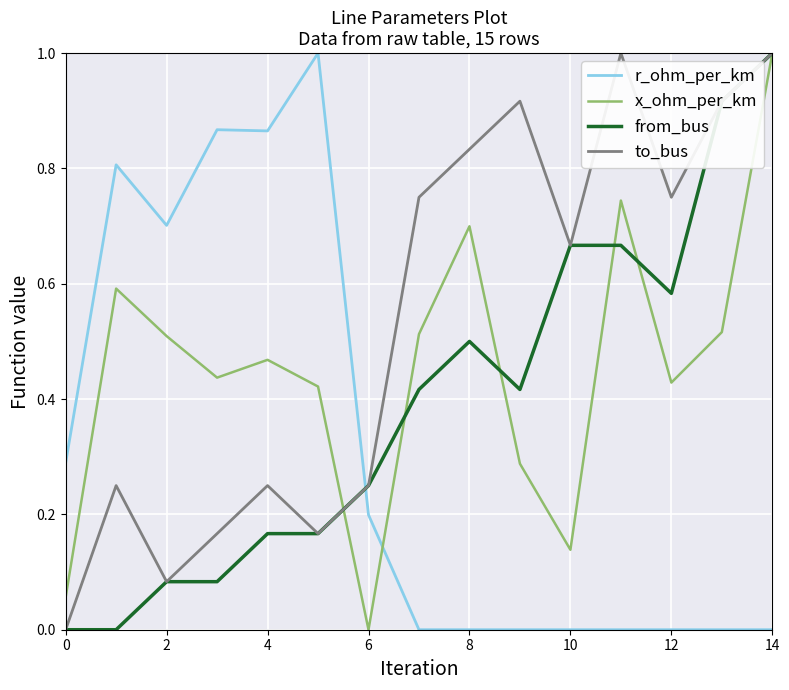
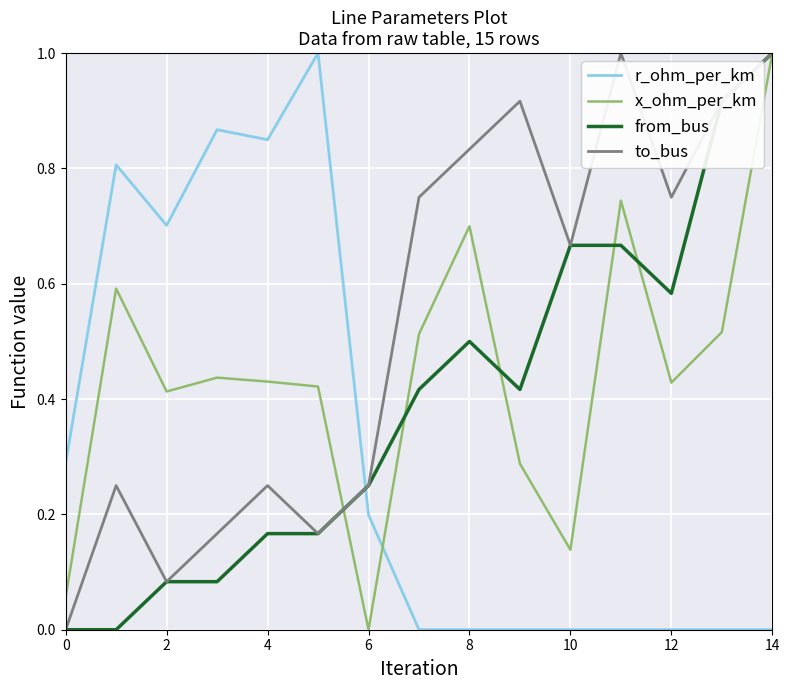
  {
    "r_ohm_per_km": {
      "0": 0.29,
      "2": 0.70,
-     "4": 0.87,
+     "4": 0.85,
      "6": 0.20,
      "8": 0.00,
      "10": 0.00,
      "12": 0.00,
      "14": 0.00
    },
    "x_ohm_per_km": {
      "0": 0.06,
-     "2": 0.51,
-     "4": 0.47,
+     "2": 0.41,
+     "4": 0.43,
      "6": 0.00,
      "8": 0.70,
      "10": 0.14,
      "12": 0.43
    },
    "from_bus": {
      "4": 0.17,
      "8": 0.50,
      "12": 0.58
    },
    "to_bus": {
      "4": 0.25,
      "8": 0.83,
      "12": 0.75
    }
  }
